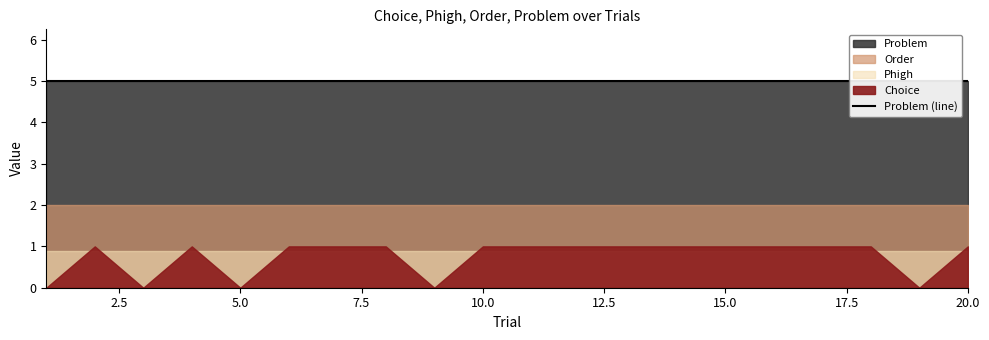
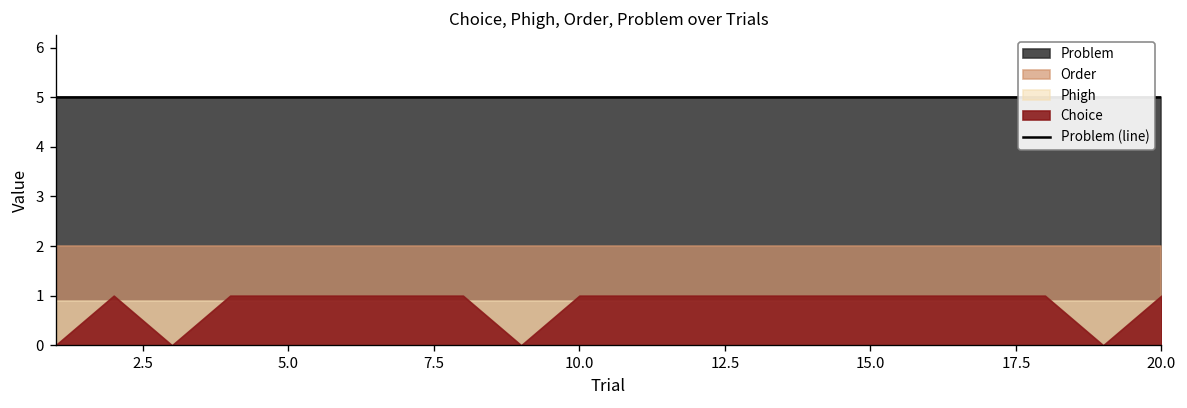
  {
    "Problem": {
      "5.0": 5,
      "10.0": 5,
      "15.0": 5,
      "20.0": 5
    },
    "Order": {
      "5.0": 2,
      "10.0": 2,
      "15.0": 2,
      "20.0": 2
    },
    "Phigh": {
      "5.0": 0.9,
      "10.0": 0.9,
      "15.0": 0.9,
      "20.0": 0.9
    },
    "Choice": {
-     "5.0": 0,
+     "5.0": 1,
      "10.0": 1,
      "15.0": 1,
      "20.0": 1
    }
  }
